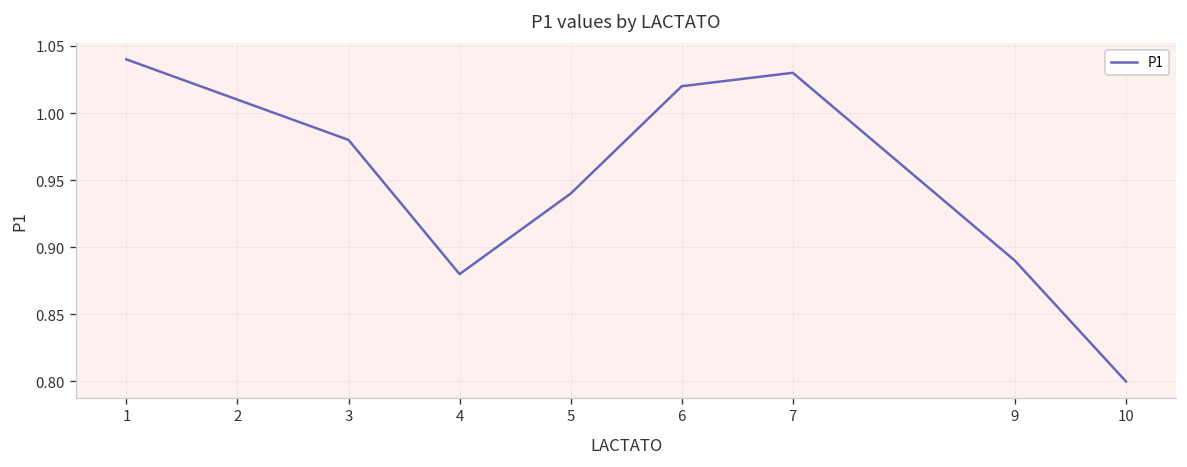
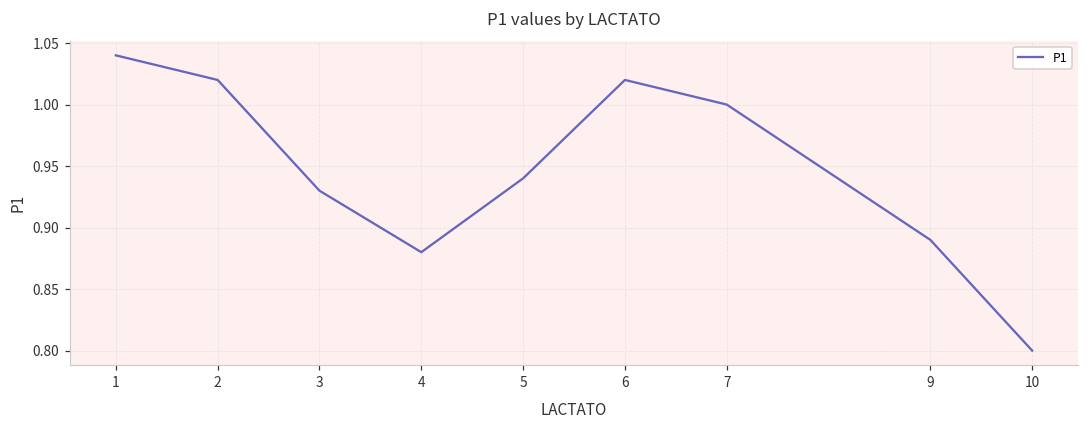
  {
    "1": 1.04,
-   "2": 1.01,
-   "3": 0.98,
+   "2": 1.02,
+   "3": 0.93,
    "4": 0.88,
    "5": 0.94,
    "6": 1.02,
-   "7": 1.03,
+   "7": 1.00,
    "9": 0.89,
    "10": 0.80
  }
